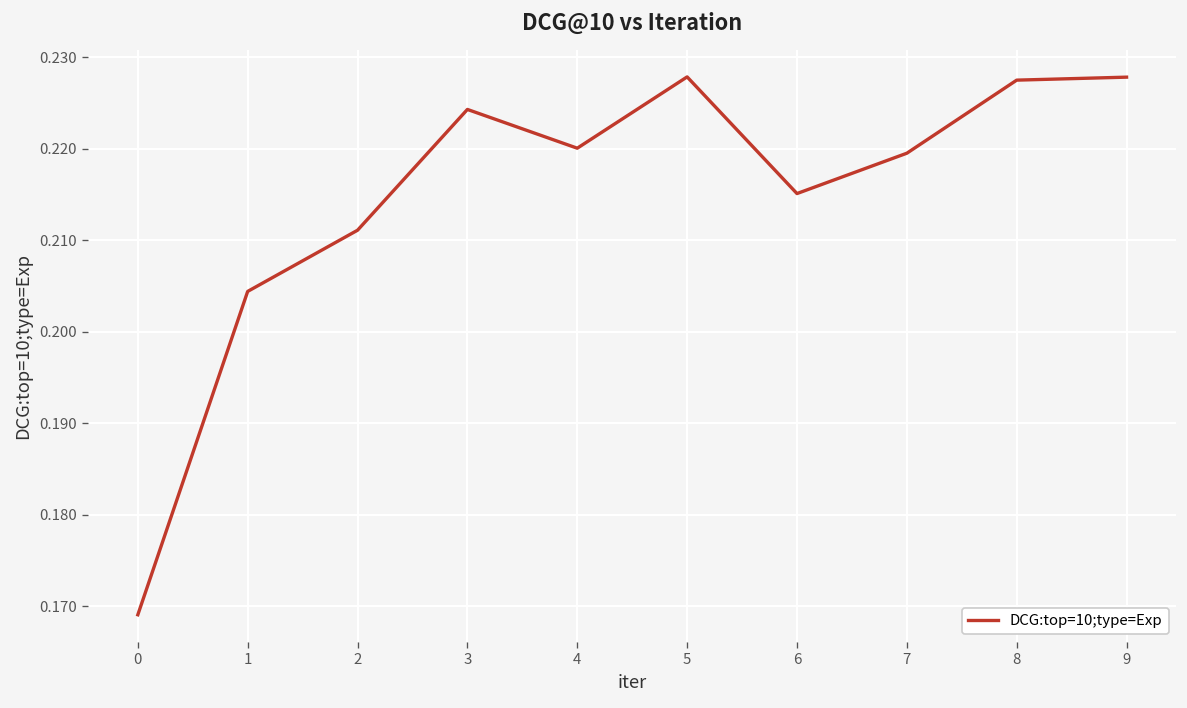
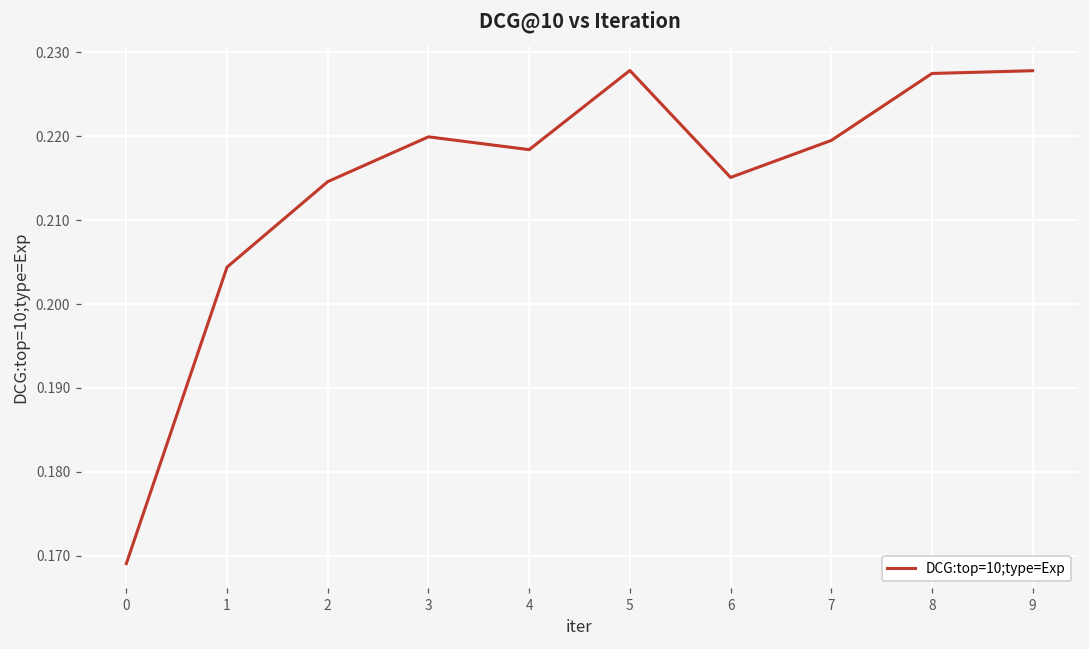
  {
    "0": 0.169,
    "1": 0.204,
-   "2": 0.211,
-   "3": 0.224,
-   "4": 0.220,
+   "2": 0.215,
+   "3": 0.220,
+   "4": 0.218,
    "5": 0.228,
    "6": 0.215,
    "7": 0.219,
    "8": 0.227,
    "9": 0.228
  }
